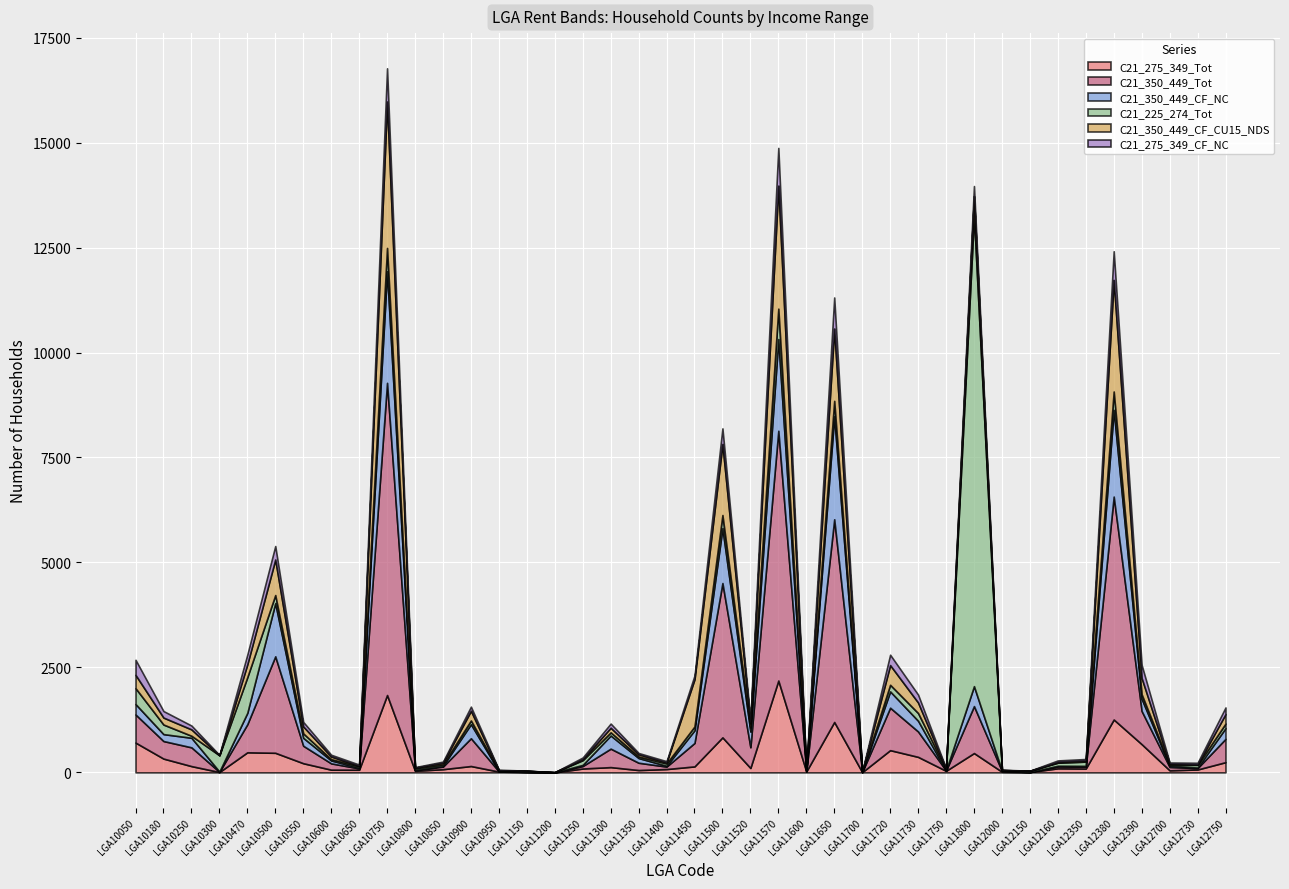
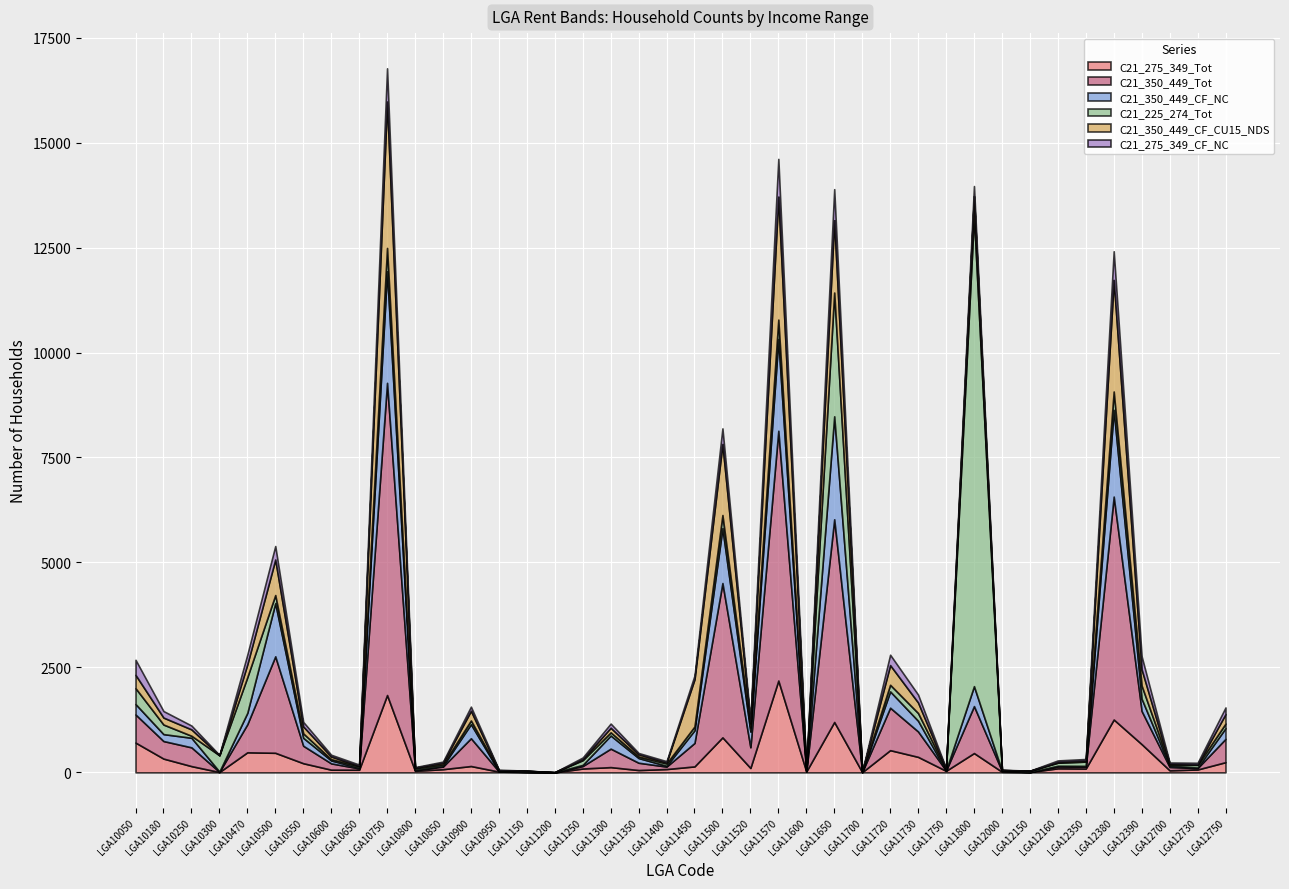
  {
    "C21_225_274_Tot": {
      "LGA10050": 400,
      "LGA10180": 200,
      "LGA10470": 900,
      "LGA10500": 200,
      "LGA10550": 100,
      "LGA10750": 600,
      "LGA10900": 100,
      "LGA11300": 100,
      "LGA11450": 100,
      "LGA11500": 300,
      "LGA11520": 100,
-     "LGA11570": 700,
-     "LGA11650": 400,
+     "LGA11570": 500,
+     "LGA11650": 2900,
      "LGA11720": 200,
      "LGA11730": 200,
      "LGA11800": 11200,
      "LGA12380": 400,
-     "LGA12390": 100,
+     "LGA12390": 300,
      "LGA12750": 100
    }
  }
